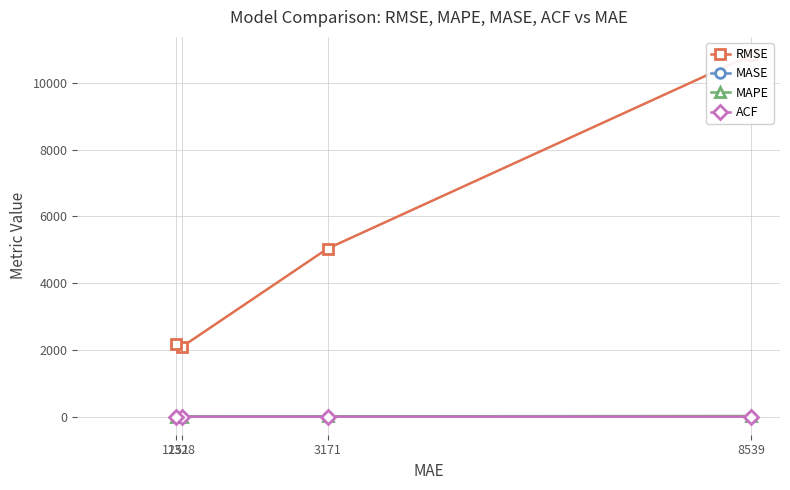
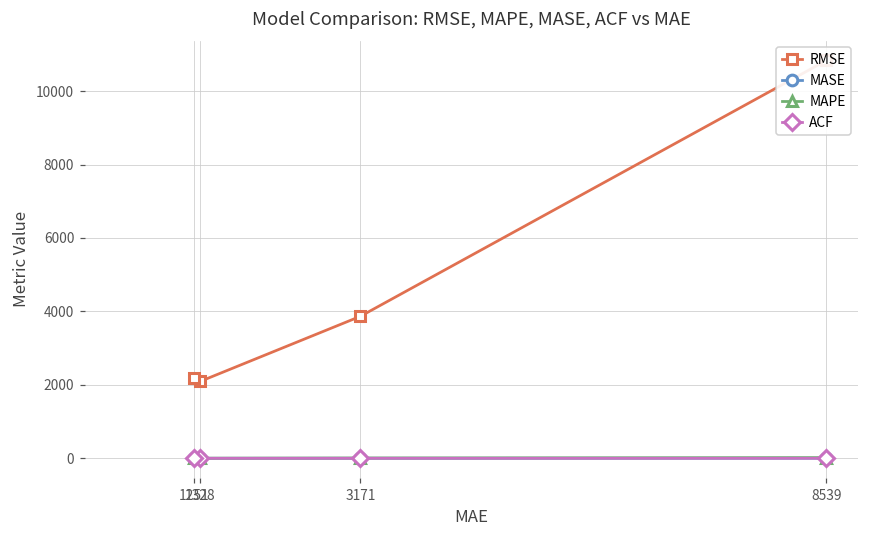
  {
    "RMSE": {
-     "3171": 5000
+     "3171": 3900
    }
  }
